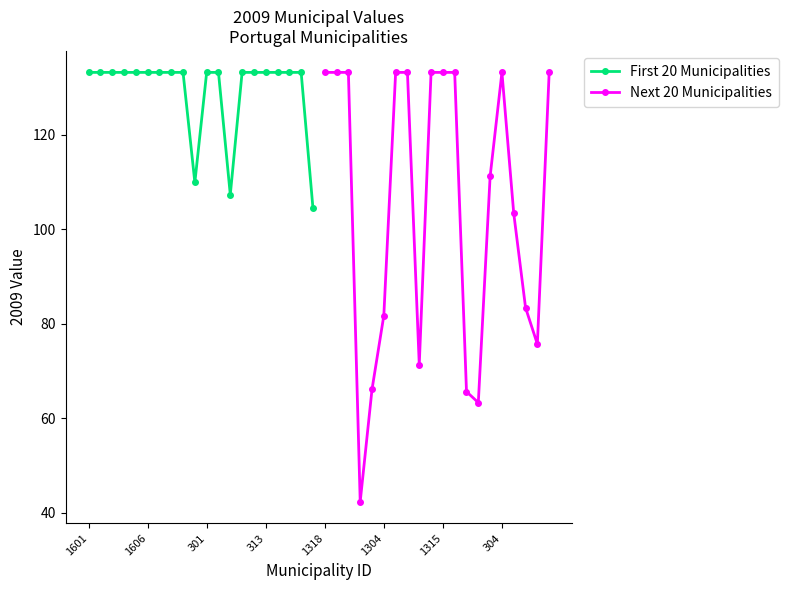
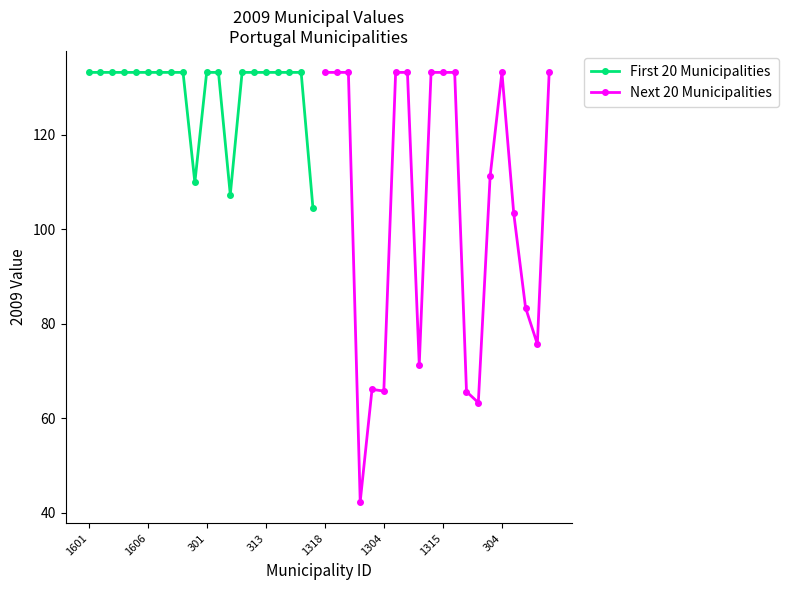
  {
    "First 20 Municipalities": {
      "1601": 133,
      "1606": 133,
      "301": 133,
      "313": 133
    },
    "Next 20 Municipalities": {
      "1318": 133,
-     "1304": 82,
+     "1304": 66,
      "1315": 133,
      "304": 133
    }
  }
